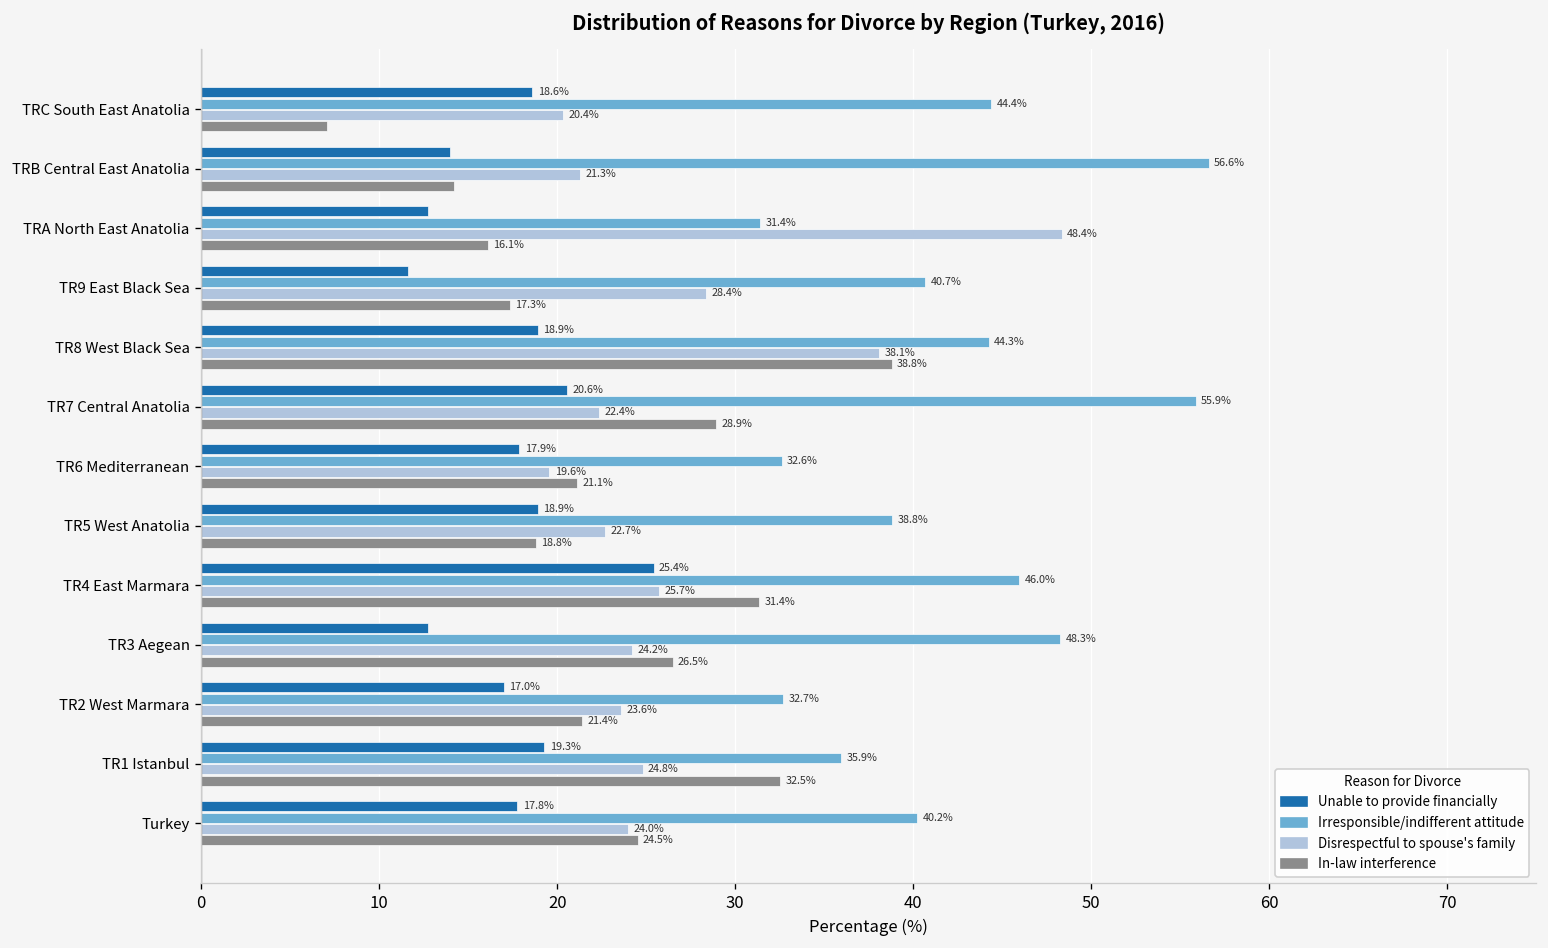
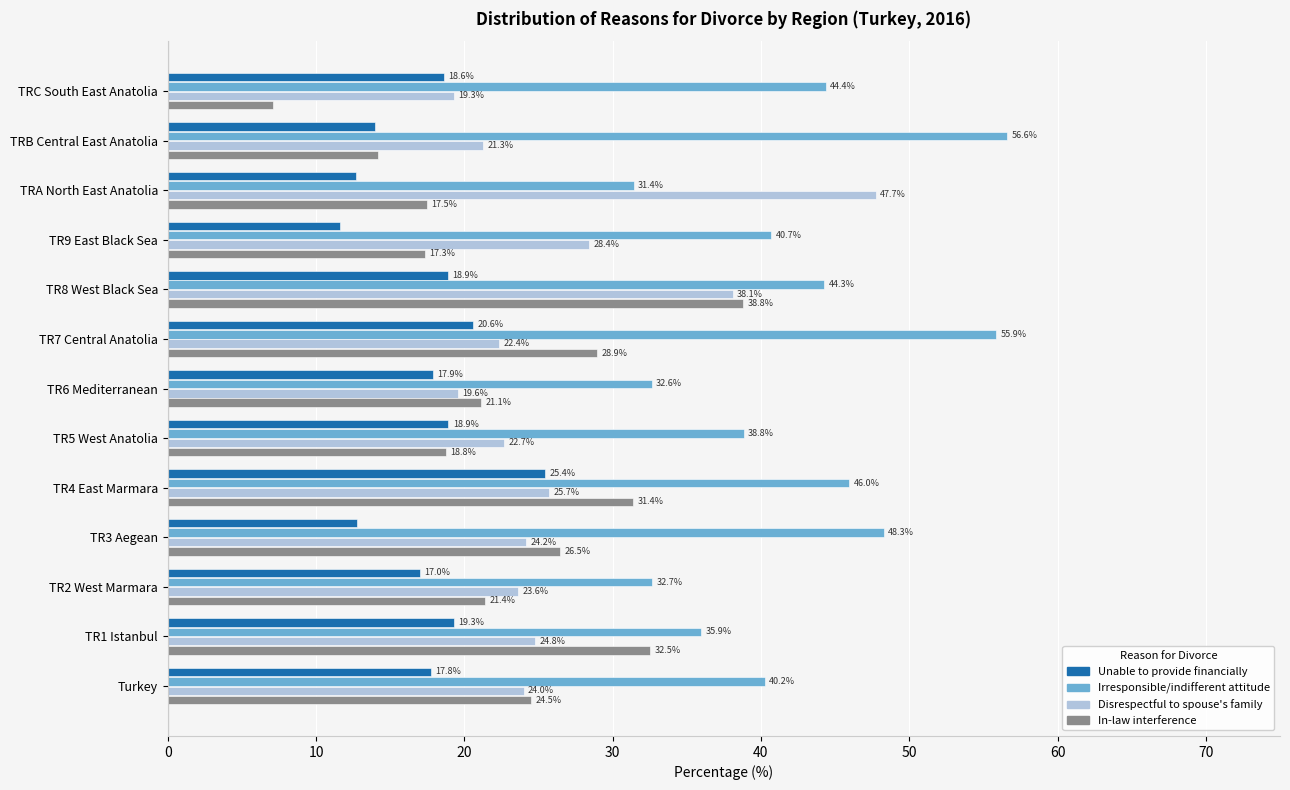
  {
    "Unable to provide financially": {
      "TRC South East Anatolia": "18.6%",
      "TR8 West Black Sea": "18.9%",
      "TR7 Central Anatolia": "20.6%",
      "TR6 Mediterranean": "17.9%",
      "TR5 West Anatolia": "18.9%",
      "TR4 East Marmara": "25.4%",
      "TR2 West Marmara": "17.0%",
      "TR1 Istanbul": "19.3%",
      "Turkey": "17.8%"
    },
    "Irresponsible/indifferent attitude": {
      "TRC South East Anatolia": "44.4%",
      "TRB Central East Anatolia": "56.6%",
      "TRA North East Anatolia": "31.4%",
      "TR9 East Black Sea": "40.7%",
      "TR8 West Black Sea": "44.3%",
      "TR7 Central Anatolia": "55.9%",
      "TR6 Mediterranean": "32.6%",
      "TR5 West Anatolia": "38.8%",
      "TR4 East Marmara": "46.0%",
      "TR3 Aegean": "48.3%",
      "TR2 West Marmara": "32.7%",
      "TR1 Istanbul": "35.9%",
      "Turkey": "40.2%"
    },
    "Disrespectful to spouse's family": {
-     "TRC South East Anatolia": "20.4%",
+     "TRC South East Anatolia": "19.3%",
      "TRB Central East Anatolia": "21.3%",
-     "TRA North East Anatolia": "48.4%",
+     "TRA North East Anatolia": "47.7%",
      "TR9 East Black Sea": "28.4%",
      "TR8 West Black Sea": "38.1%",
      "TR7 Central Anatolia": "22.4%",
      "TR6 Mediterranean": "19.6%",
      "TR5 West Anatolia": "22.7%",
      "TR4 East Marmara": "25.7%",
      "TR3 Aegean": "24.2%",
      "TR2 West Marmara": "23.6%",
      "TR1 Istanbul": "24.8%",
      "Turkey": "24.0%"
    },
    "In-law interference": {
-     "TRA North East Anatolia": "16.1%",
+     "TRA North East Anatolia": "17.5%",
      "TR9 East Black Sea": "17.3%",
      "TR8 West Black Sea": "38.8%",
      "TR7 Central Anatolia": "28.9%",
      "TR6 Mediterranean": "21.1%",
      "TR5 West Anatolia": "18.8%",
      "TR4 East Marmara": "31.4%",
      "TR3 Aegean": "26.5%",
      "TR2 West Marmara": "21.4%",
      "TR1 Istanbul": "32.5%",
      "Turkey": "24.5%"
    }
  }
